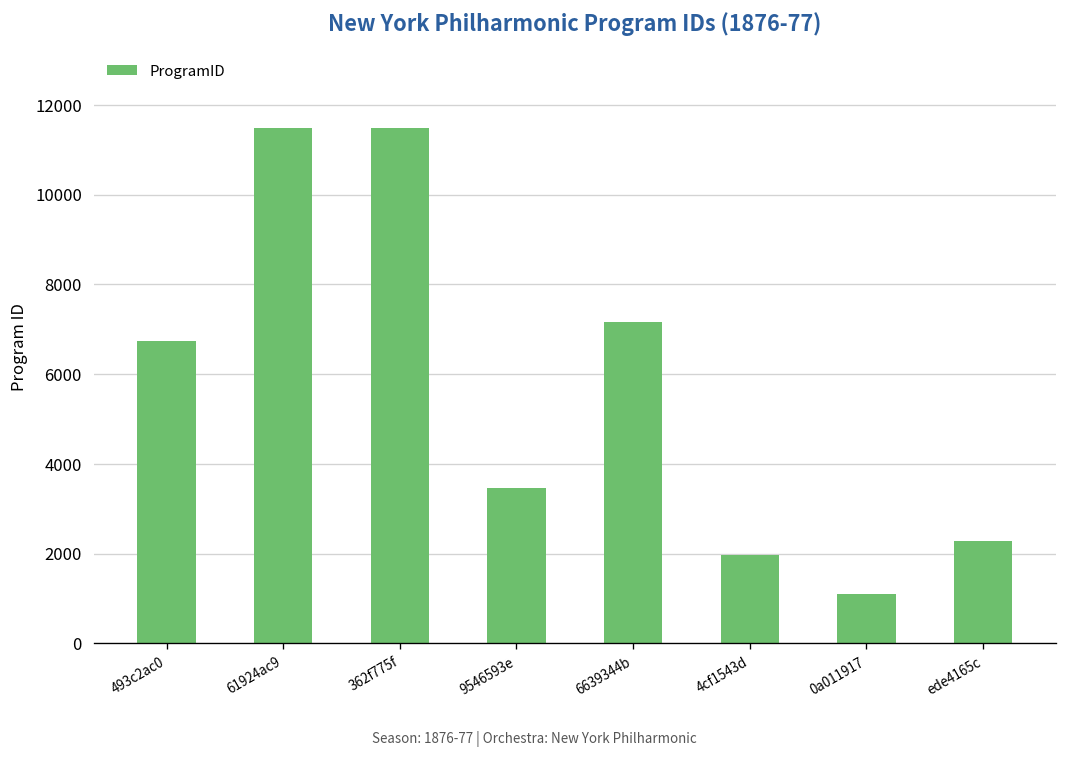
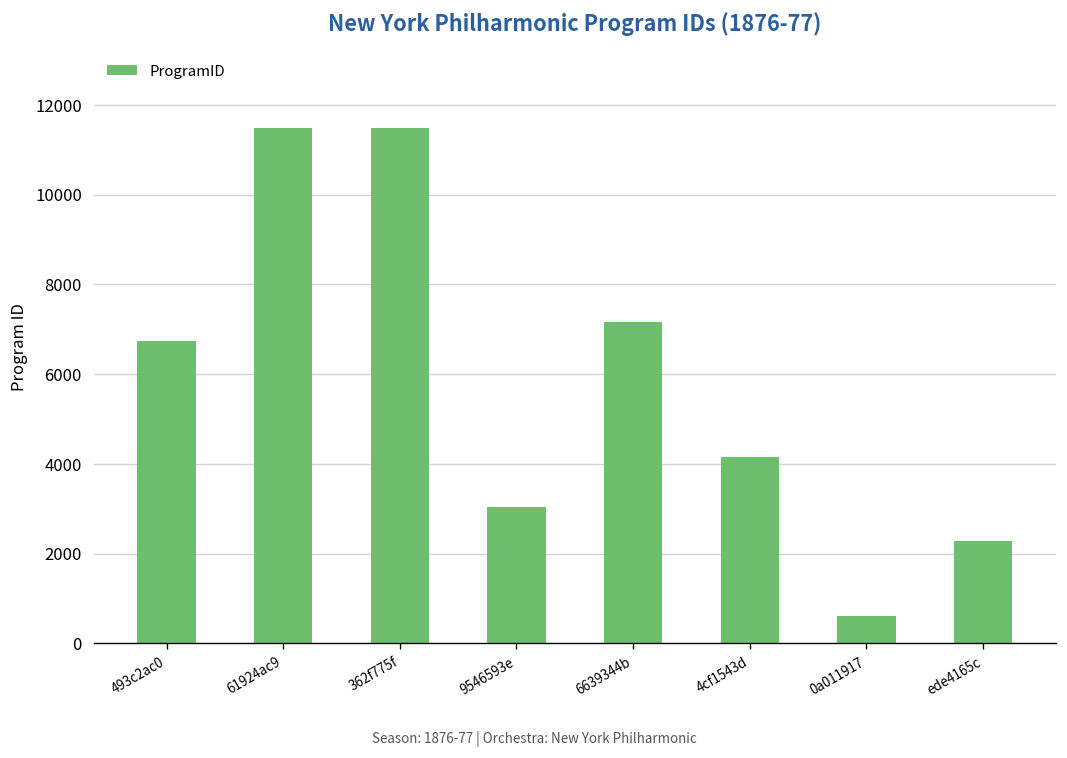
  {
    "493c2ac0": 6700,
    "61924ac9": 11500,
    "362f775f": 11500,
-   "9546593e": 3500,
+   "9546593e": 3000,
    "6639344b": 7200,
-   "4cf1543d": 2000,
-   "0a011917": 1100,
+   "4cf1543d": 4100,
+   "0a011917": 600,
    "ede4165c": 2300
  }
